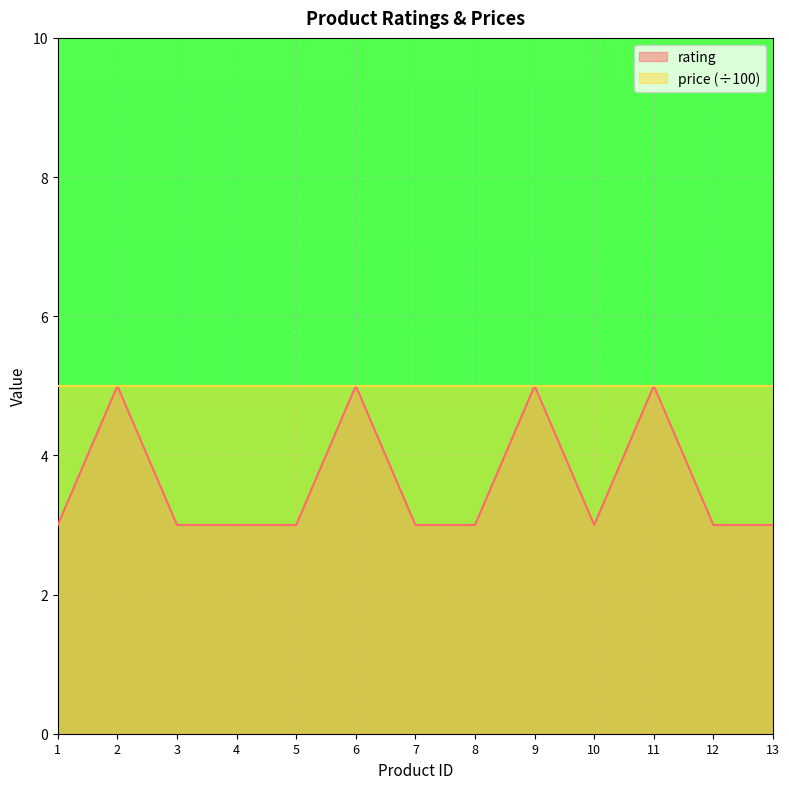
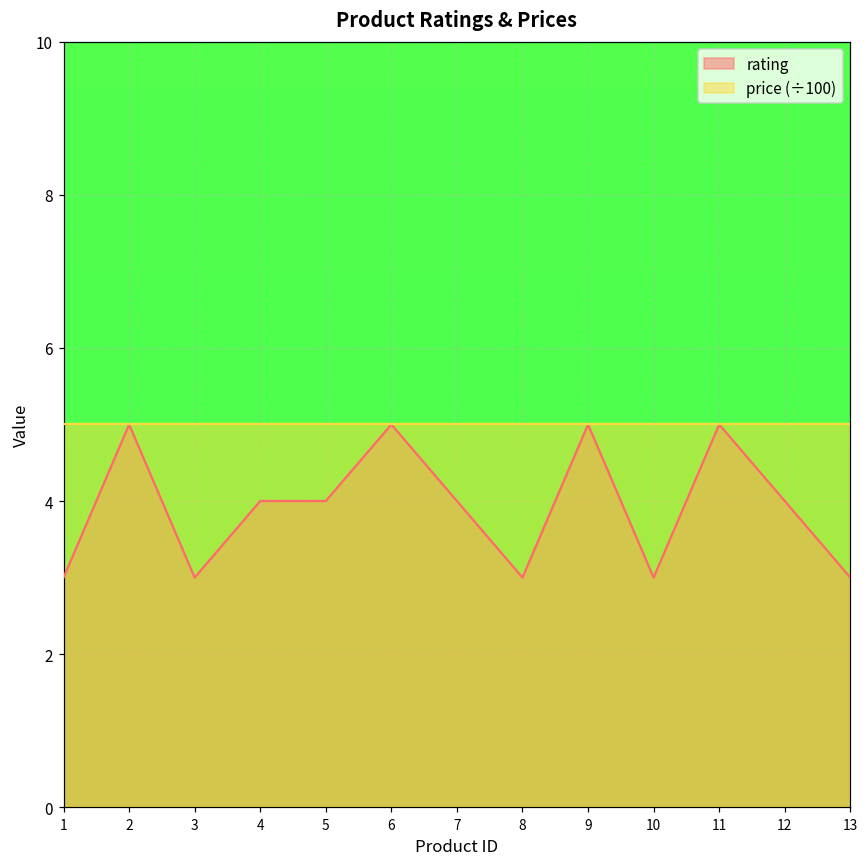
  {
    "rating": {
      "1": 3,
      "3": 3,
-     "4": 3,
-     "5": 3,
-     "7": 3,
+     "4": 4,
+     "5": 4,
+     "7": 4,
      "8": 3,
      "10": 3,
-     "12": 3,
+     "12": 4,
      "13": 3
    },
    "price (÷100)": {
      "1": 5,
      "3": 5,
      "4": 5,
      "5": 5,
      "7": 5,
      "8": 5,
      "10": 5,
      "12": 5,
      "13": 5
    }
  }
